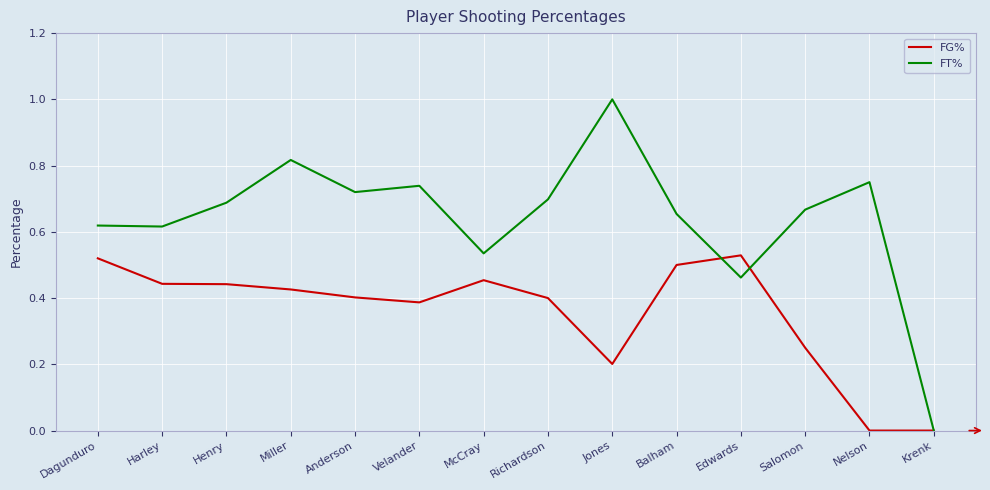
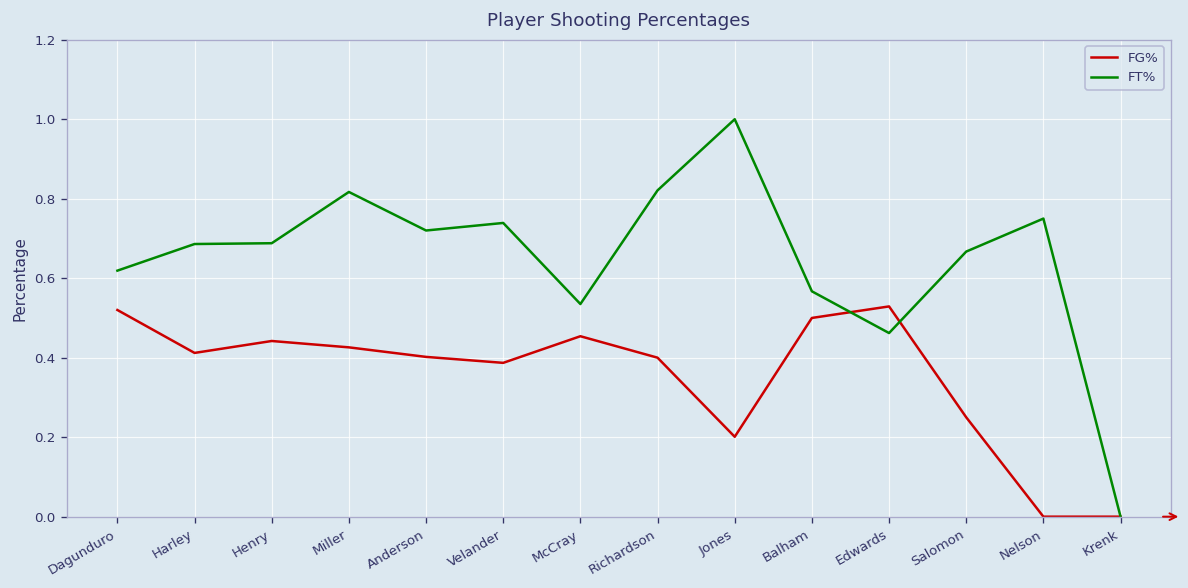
  {
    "FG%": {
      "Dagunduro": 0.52,
-     "Harley": 0.44,
+     "Harley": 0.41,
      "Henry": 0.44,
      "Miller": 0.43,
      "Anderson": 0.40,
      "Velander": 0.39,
      "McCray": 0.45,
      "Richardson": 0.40,
      "Jones": 0.20,
      "Balham": 0.50,
      "Edwards": 0.53,
      "Salomon": 0.25,
      "Nelson": 0.00
    },
    "FT%": {
      "Dagunduro": 0.62,
-     "Harley": 0.62,
+     "Harley": 0.69,
      "Henry": 0.69,
      "Miller": 0.82,
      "Anderson": 0.72,
      "Velander": 0.74,
      "McCray": 0.54,
-     "Richardson": 0.70,
+     "Richardson": 0.82,
      "Jones": 1.00,
-     "Balham": 0.65,
+     "Balham": 0.57,
      "Edwards": 0.46,
      "Salomon": 0.67,
      "Nelson": 0.75
    }
  }
